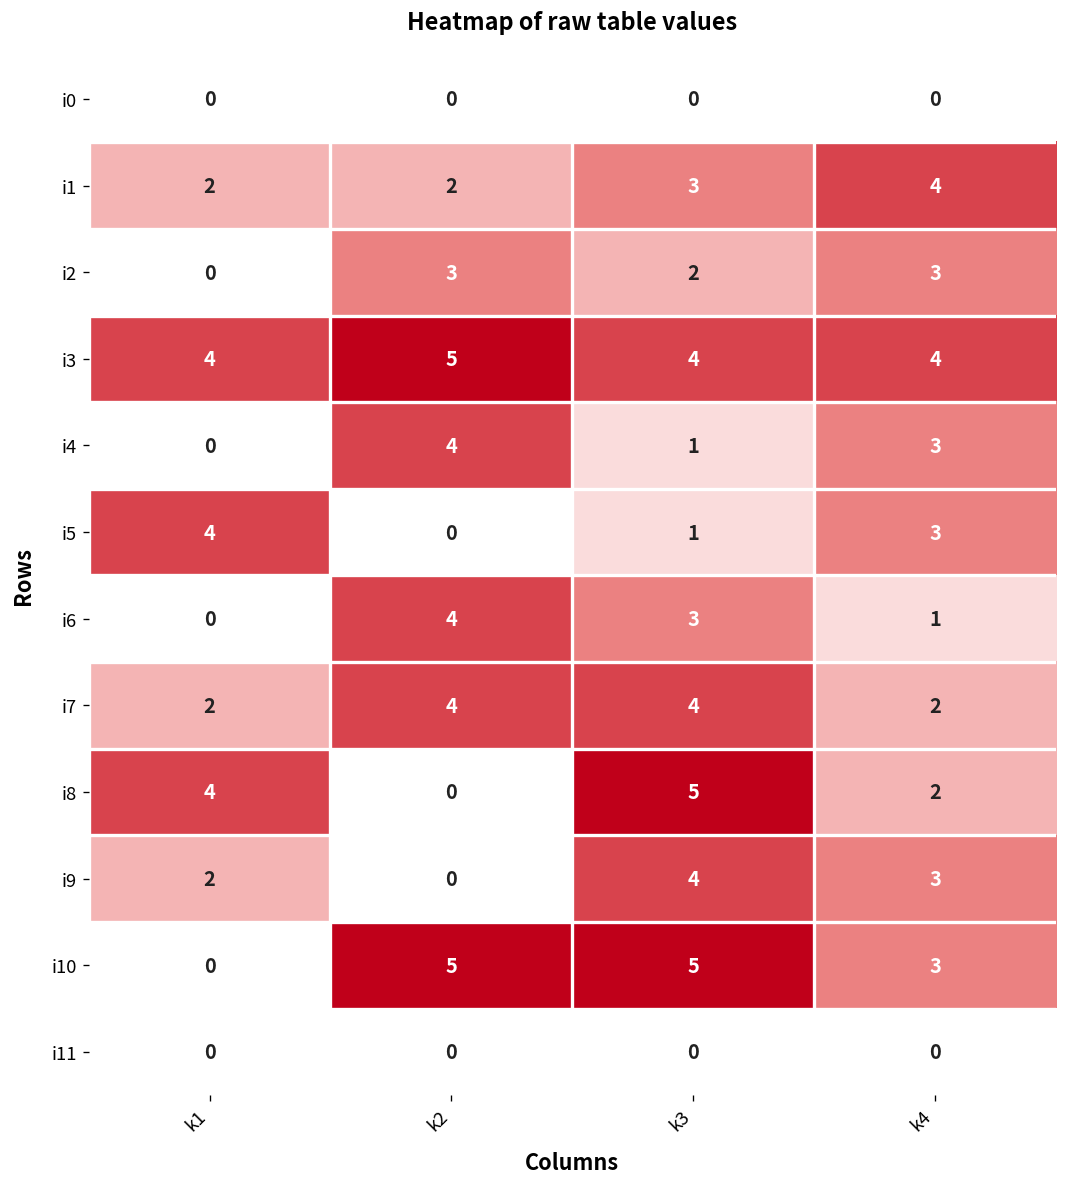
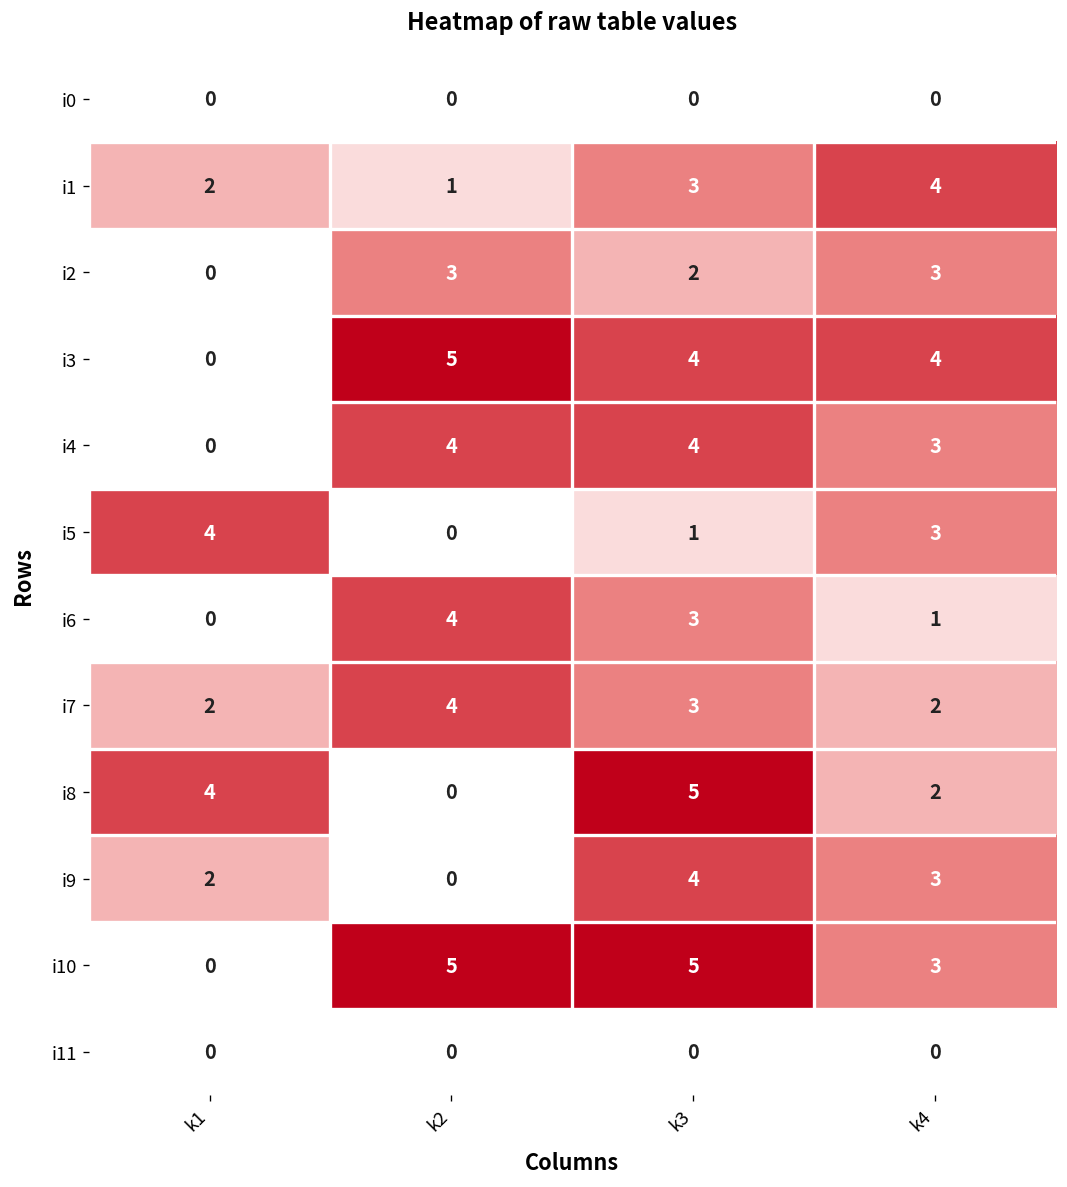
  {
    "i0": {
      "k1": 0,
      "k2": 0,
      "k3": 0,
      "k4": 0
    },
    "i1": {
      "k1": 2,
-     "k2": 2,
+     "k2": 1,
      "k3": 3,
      "k4": 4
    },
    "i2": {
      "k1": 0,
      "k2": 3,
      "k3": 2,
      "k4": 3
    },
    "i3": {
-     "k1": 4,
+     "k1": 0,
      "k2": 5,
      "k3": 4,
      "k4": 4
    },
    "i4": {
      "k1": 0,
      "k2": 4,
-     "k3": 1,
+     "k3": 4,
      "k4": 3
    },
    "i5": {
      "k1": 4,
      "k2": 0,
      "k3": 1,
      "k4": 3
    },
    "i6": {
      "k1": 0,
      "k2": 4,
      "k3": 3,
      "k4": 1
    },
    "i7": {
      "k1": 2,
      "k2": 4,
-     "k3": 4,
+     "k3": 3,
      "k4": 2
    },
    "i8": {
      "k1": 4,
      "k2": 0,
      "k3": 5,
      "k4": 2
    },
    "i9": {
      "k1": 2,
      "k2": 0,
      "k3": 4,
      "k4": 3
    },
    "i10": {
      "k1": 0,
      "k2": 5,
      "k3": 5,
      "k4": 3
    },
    "i11": {
      "k1": 0,
      "k2": 0,
      "k3": 0,
      "k4": 0
    }
  }
